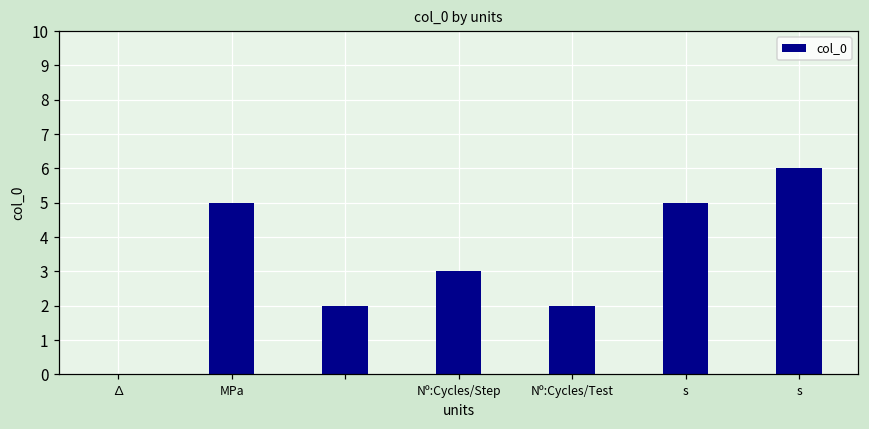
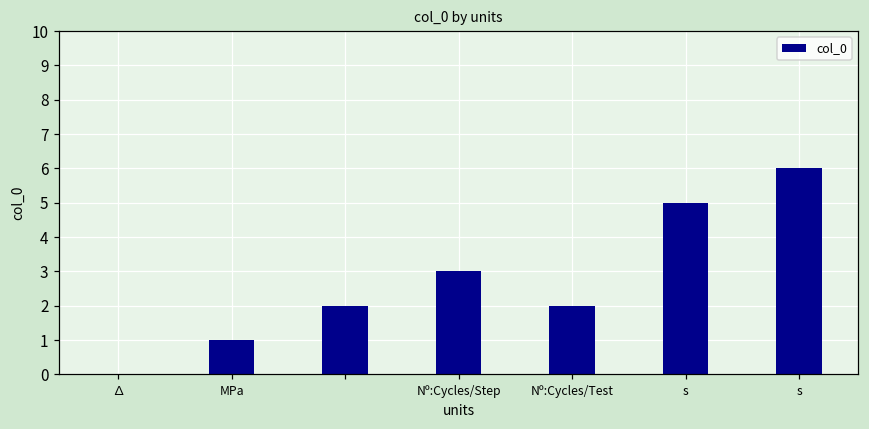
  {
    "∆": 0,
-   "MPa": 5,
+   "MPa": 1,
    "Nº:Cycles/Step": 3,
    "Nº:Cycles/Test": 2
  }
